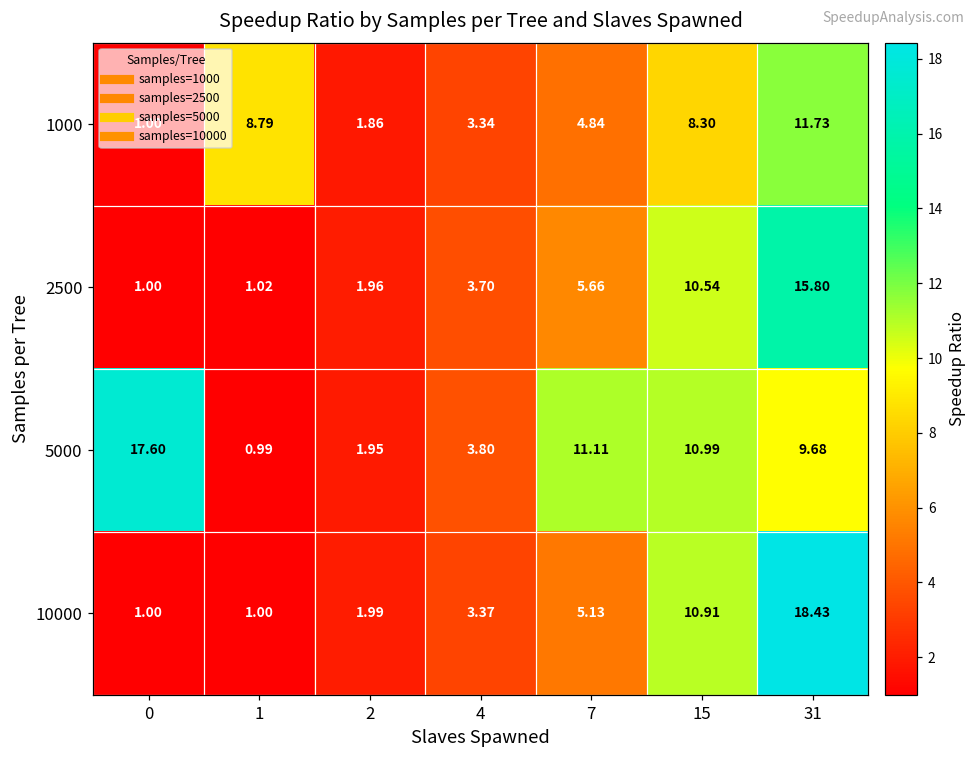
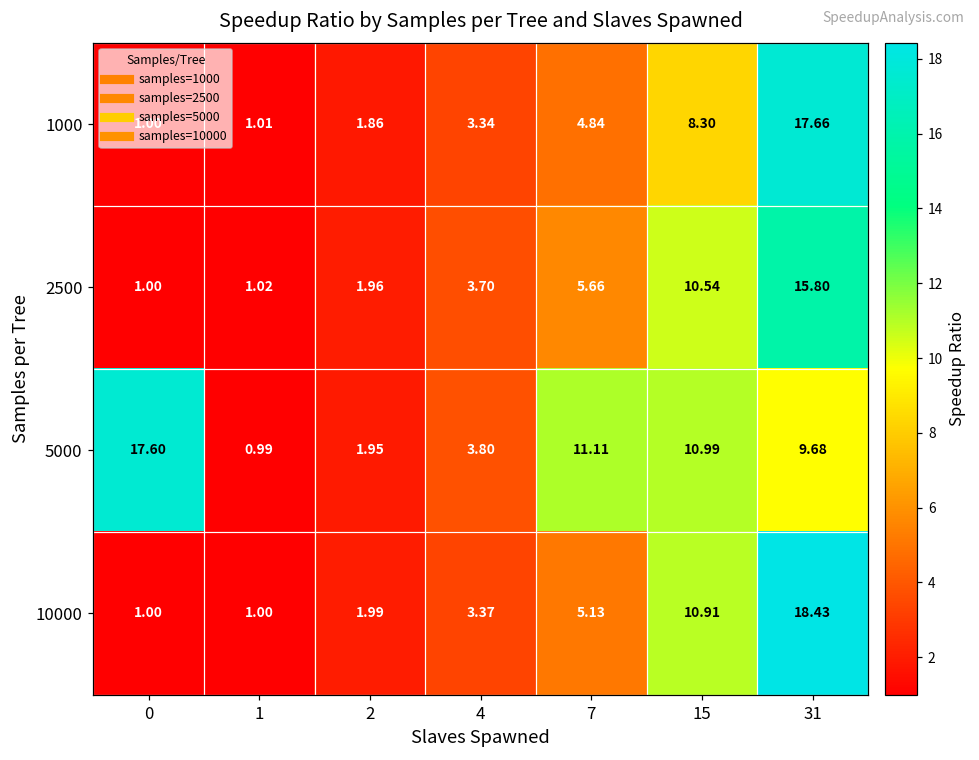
  {
    "1000": {
-     "1": 8.79,
+     "1": 1.01,
      "2": 1.86,
      "4": 3.34,
      "7": 4.84,
      "15": 8.30,
-     "31": 11.73
+     "31": 17.66
    },
    "2500": {
      "0": 1.00,
      "1": 1.02,
      "2": 1.96,
      "4": 3.70,
      "7": 5.66,
      "15": 10.54,
      "31": 15.80
    },
    "5000": {
      "0": 17.60,
      "1": 0.99,
      "2": 1.95,
      "4": 3.80,
      "7": 11.11,
      "15": 10.99,
      "31": 9.68
    },
    "10000": {
      "0": 1.00,
      "1": 1.00,
      "2": 1.99,
      "4": 3.37,
      "7": 5.13,
      "15": 10.91,
      "31": 18.43
    }
  }
